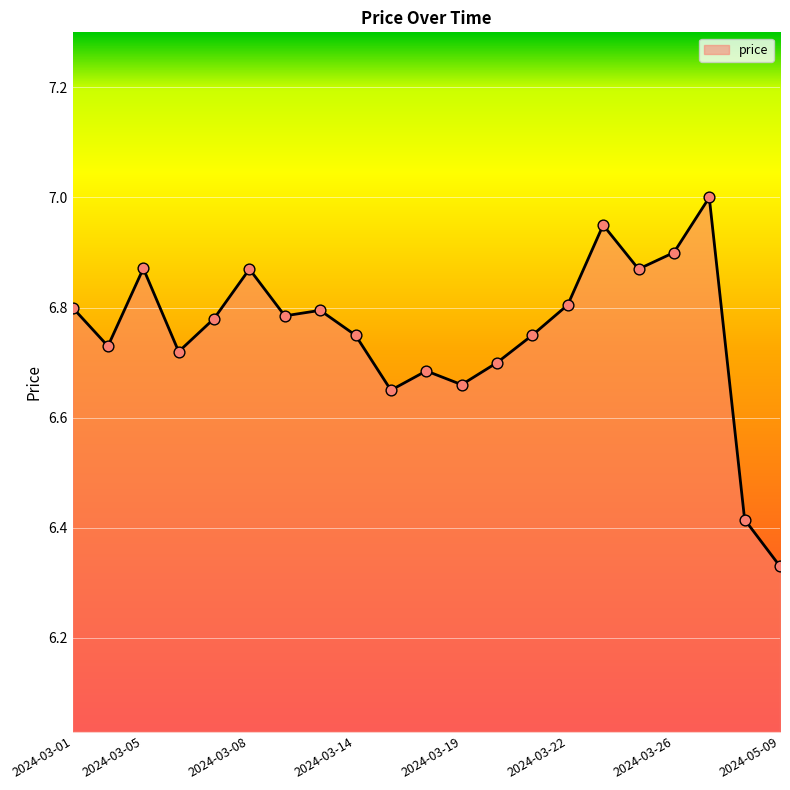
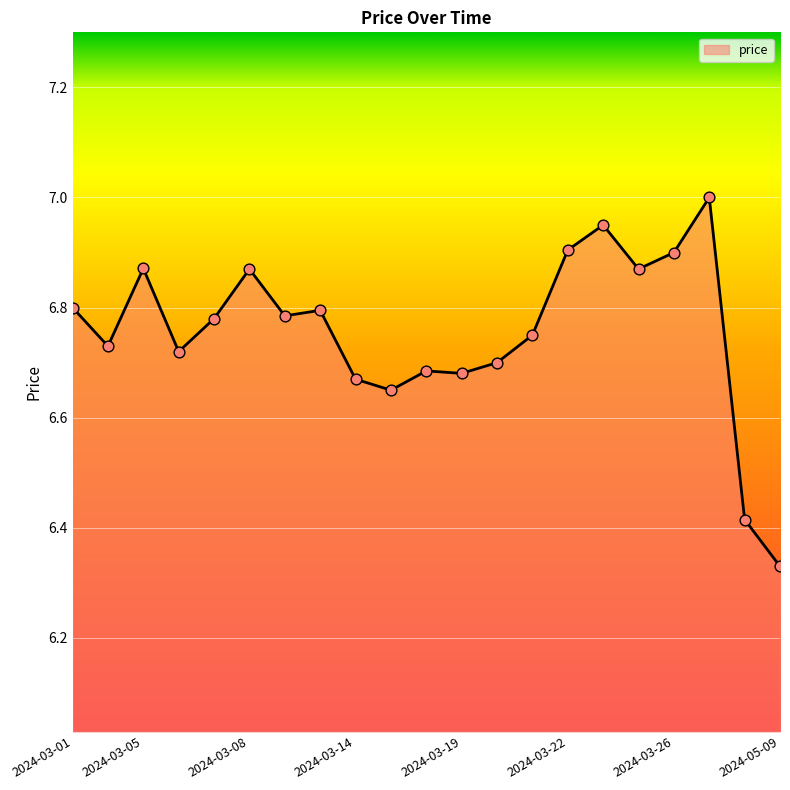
  {
    "2024-03-01": 6.80,
    "2024-03-05": 6.87,
    "2024-03-08": 6.87,
-   "2024-03-14": 6.75,
-   "2024-03-19": 6.66,
-   "2024-03-22": 6.80,
+   "2024-03-14": 6.67,
+   "2024-03-19": 6.68,
+   "2024-03-22": 6.90,
    "2024-03-26": 6.90,
    "2024-05-09": 6.33
  }
